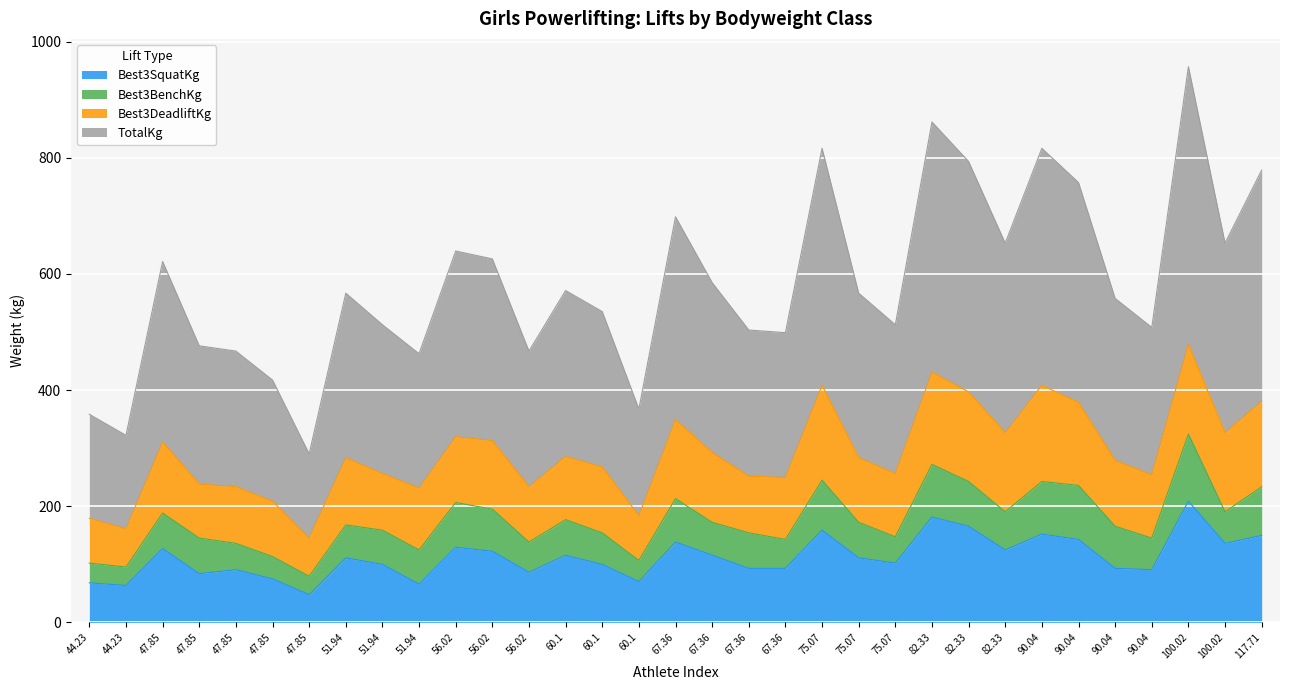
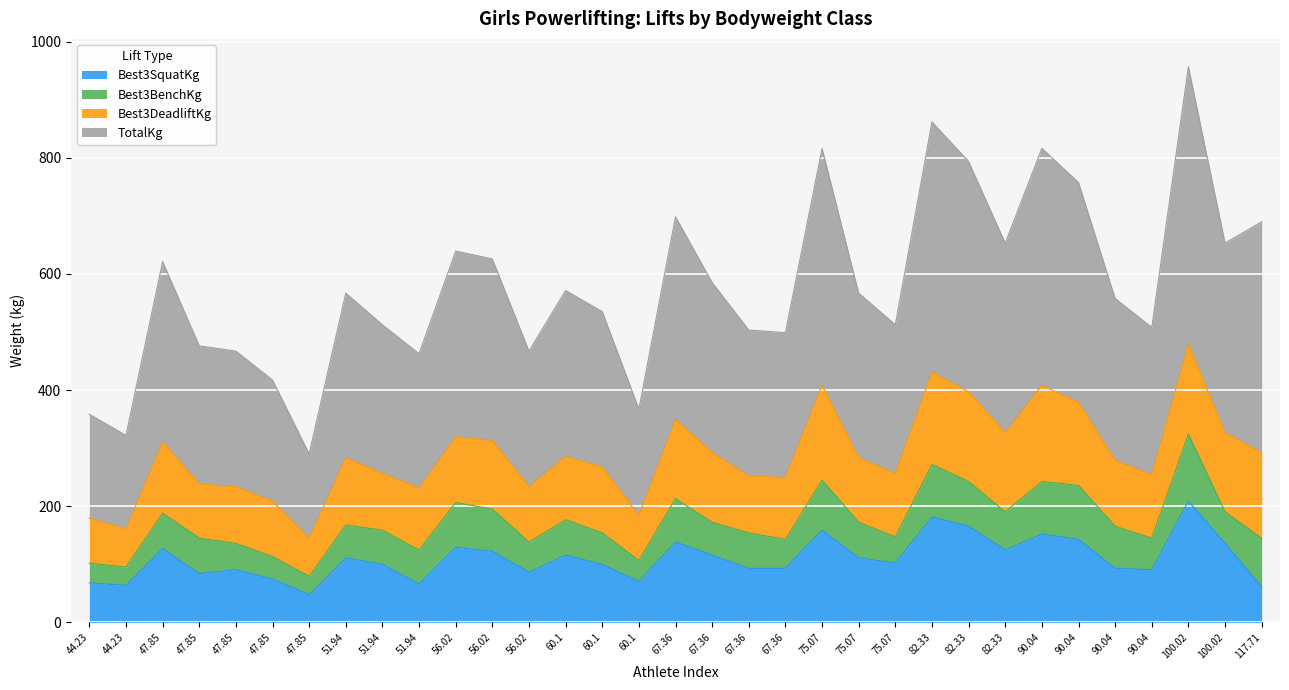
  {
    "Best3SquatKg": {
-     "117.71": 150
+     "117.71": 60
    },
    "Best3BenchKg": {
      "117.71": 80
    },
    "Best3DeadliftKg": {
      "117.71": 150
    },
    "TotalKg": {
      "117.71": 400
    }
  }
